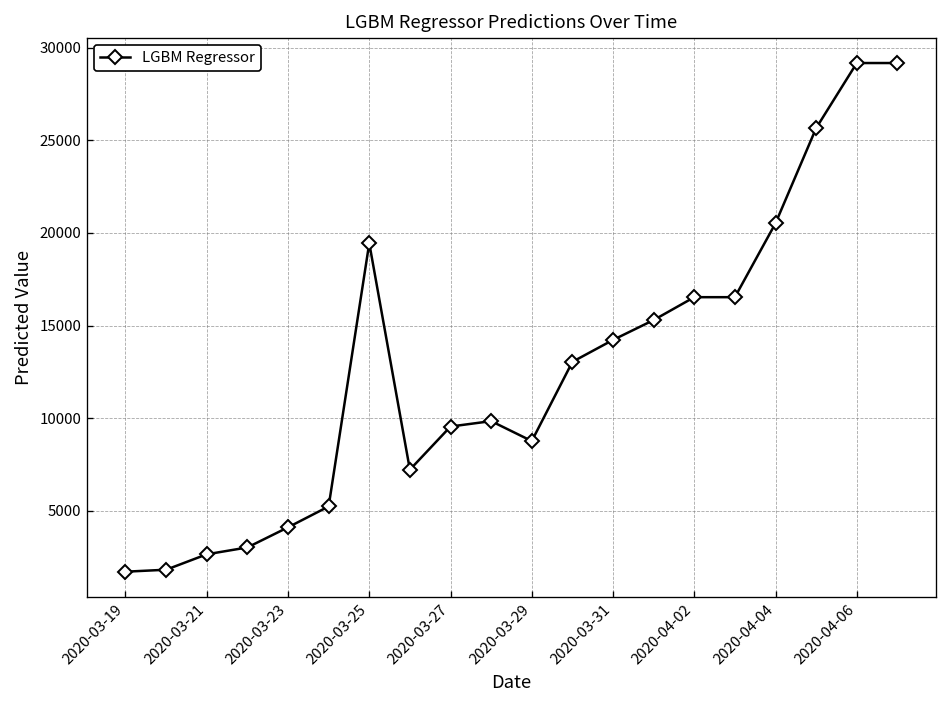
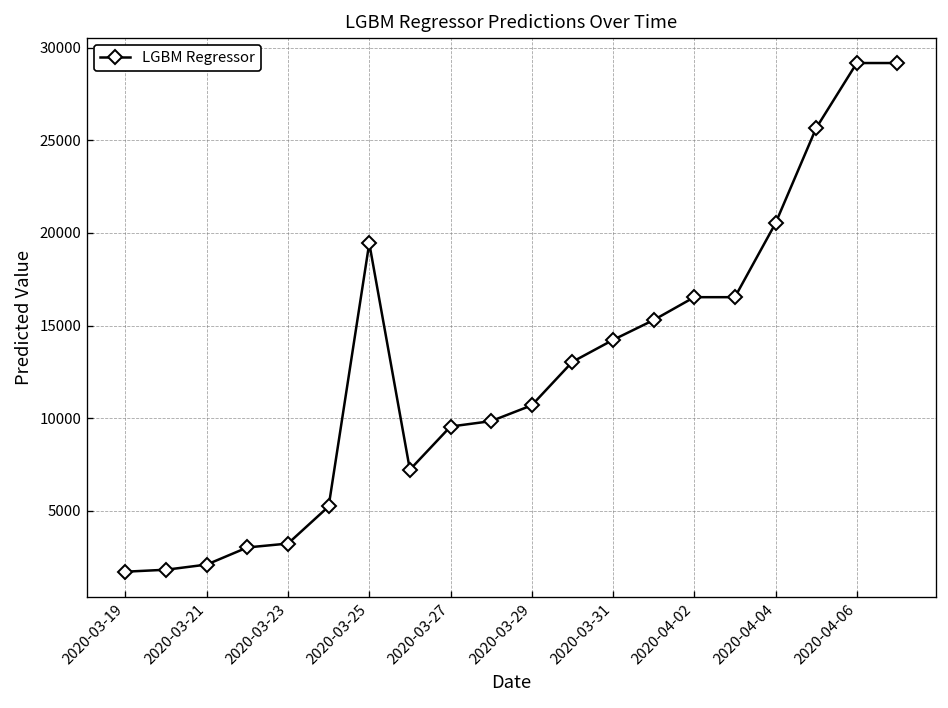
  {
    "2020-03-19": 1700,
-   "2020-03-21": 2700,
-   "2020-03-23": 4100,
+   "2020-03-21": 2100,
+   "2020-03-23": 3200,
    "2020-03-25": 19400,
    "2020-03-27": 9600,
-   "2020-03-29": 8800,
+   "2020-03-29": 10700,
    "2020-03-31": 14200,
    "2020-04-02": 16500,
    "2020-04-04": 20500,
    "2020-04-06": 29200
  }
